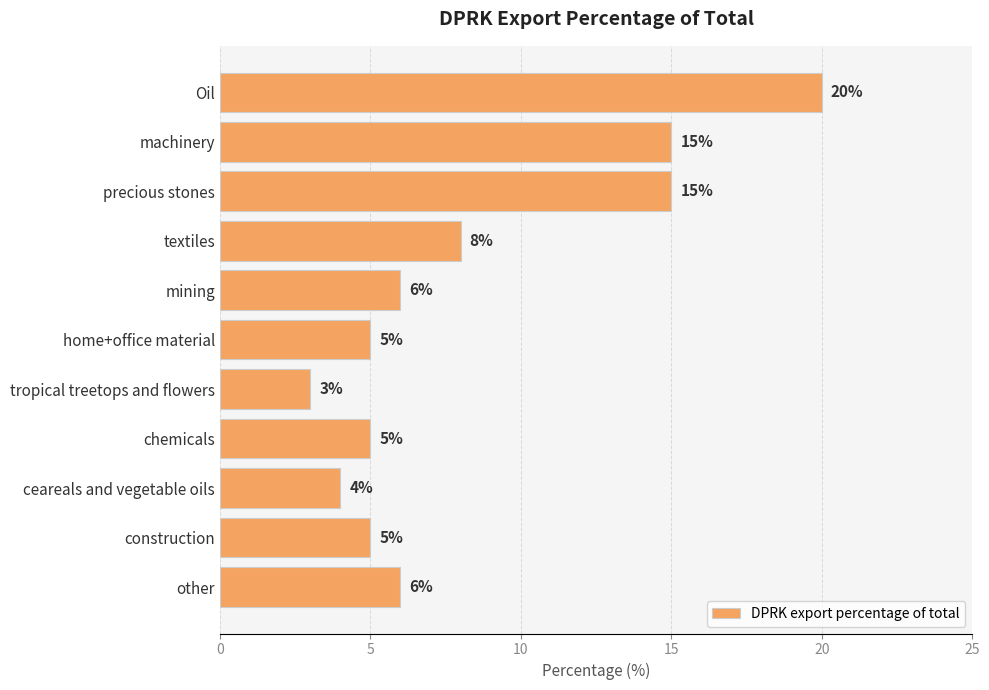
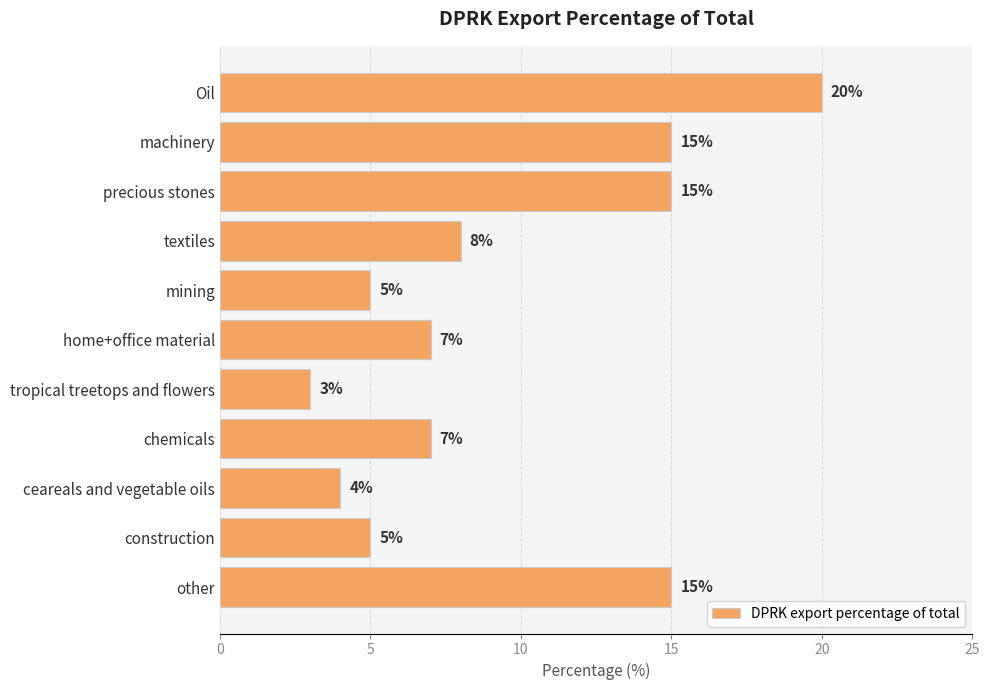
  {
    "Oil": "20%",
    "machinery": "15%",
    "precious stones": "15%",
    "textiles": "8%",
-   "mining": "6%",
-   "home+office material": "5%",
+   "mining": "5%",
+   "home+office material": "7%",
    "tropical treetops and flowers": "3%",
-   "chemicals": "5%",
+   "chemicals": "7%",
    "ceareals and vegetable oils": "4%",
    "construction": "5%",
-   "other": "6%"
+   "other": "15%"
  }
